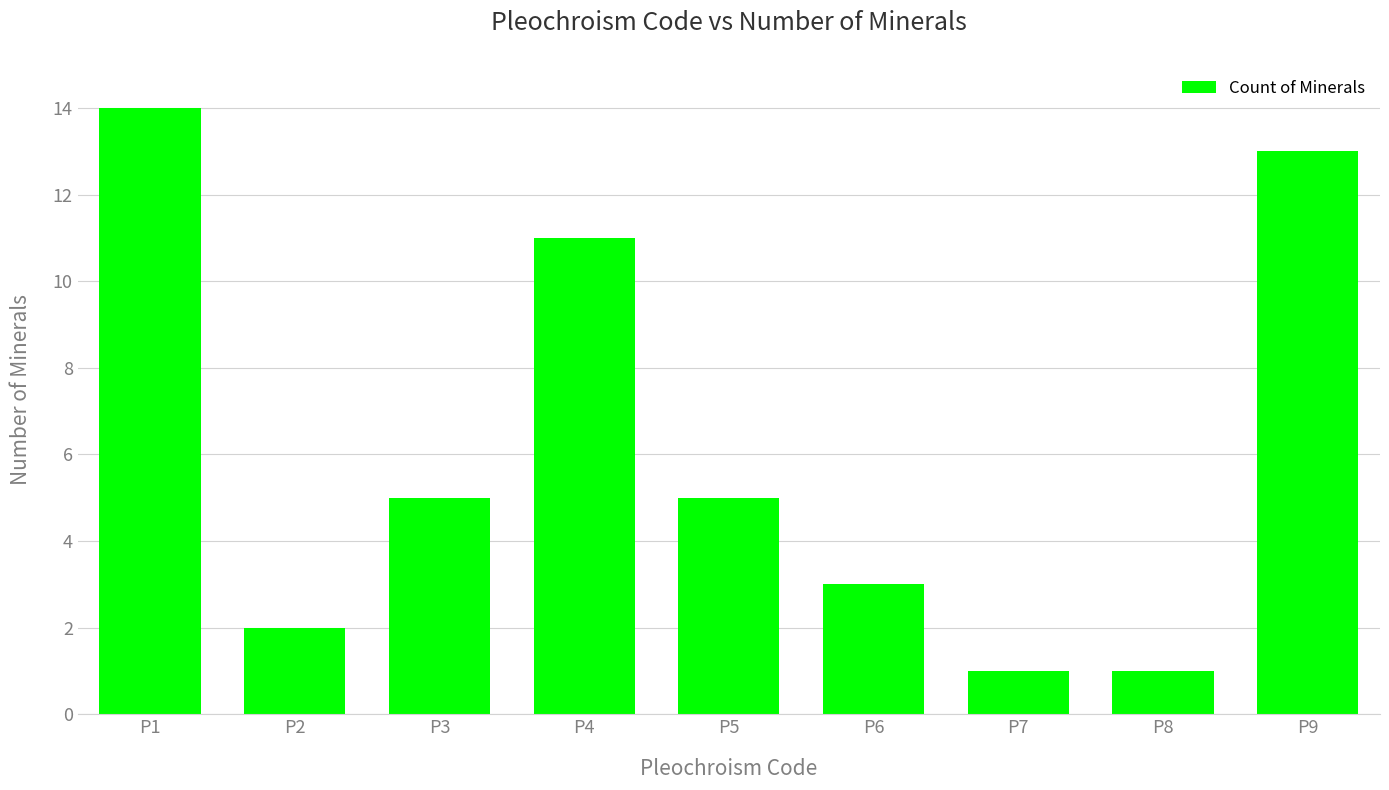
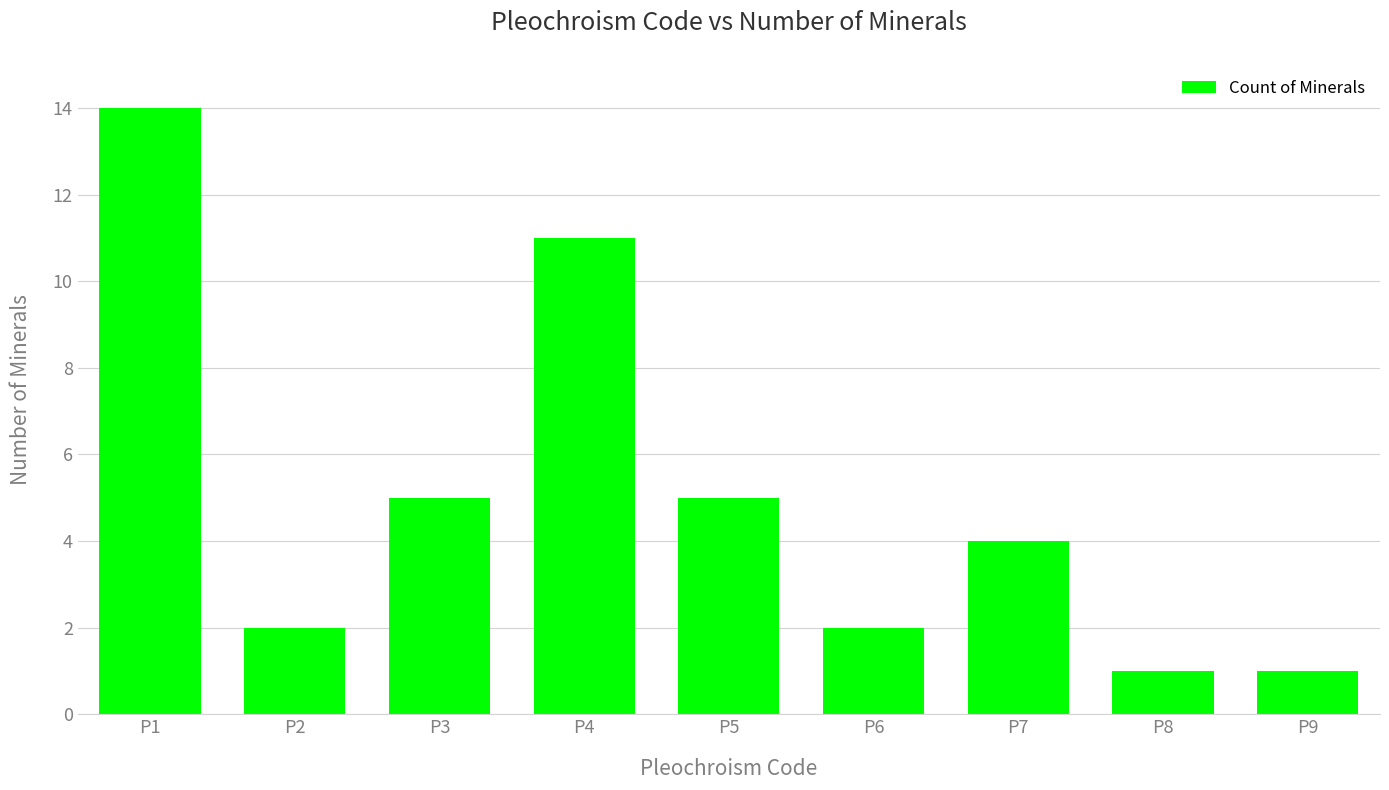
  {
    "P1": 14,
    "P2": 2,
    "P3": 5,
    "P4": 11,
    "P5": 5,
-   "P6": 3,
-   "P7": 1,
+   "P6": 2,
+   "P7": 4,
    "P8": 1,
-   "P9": 13
+   "P9": 1
  }
